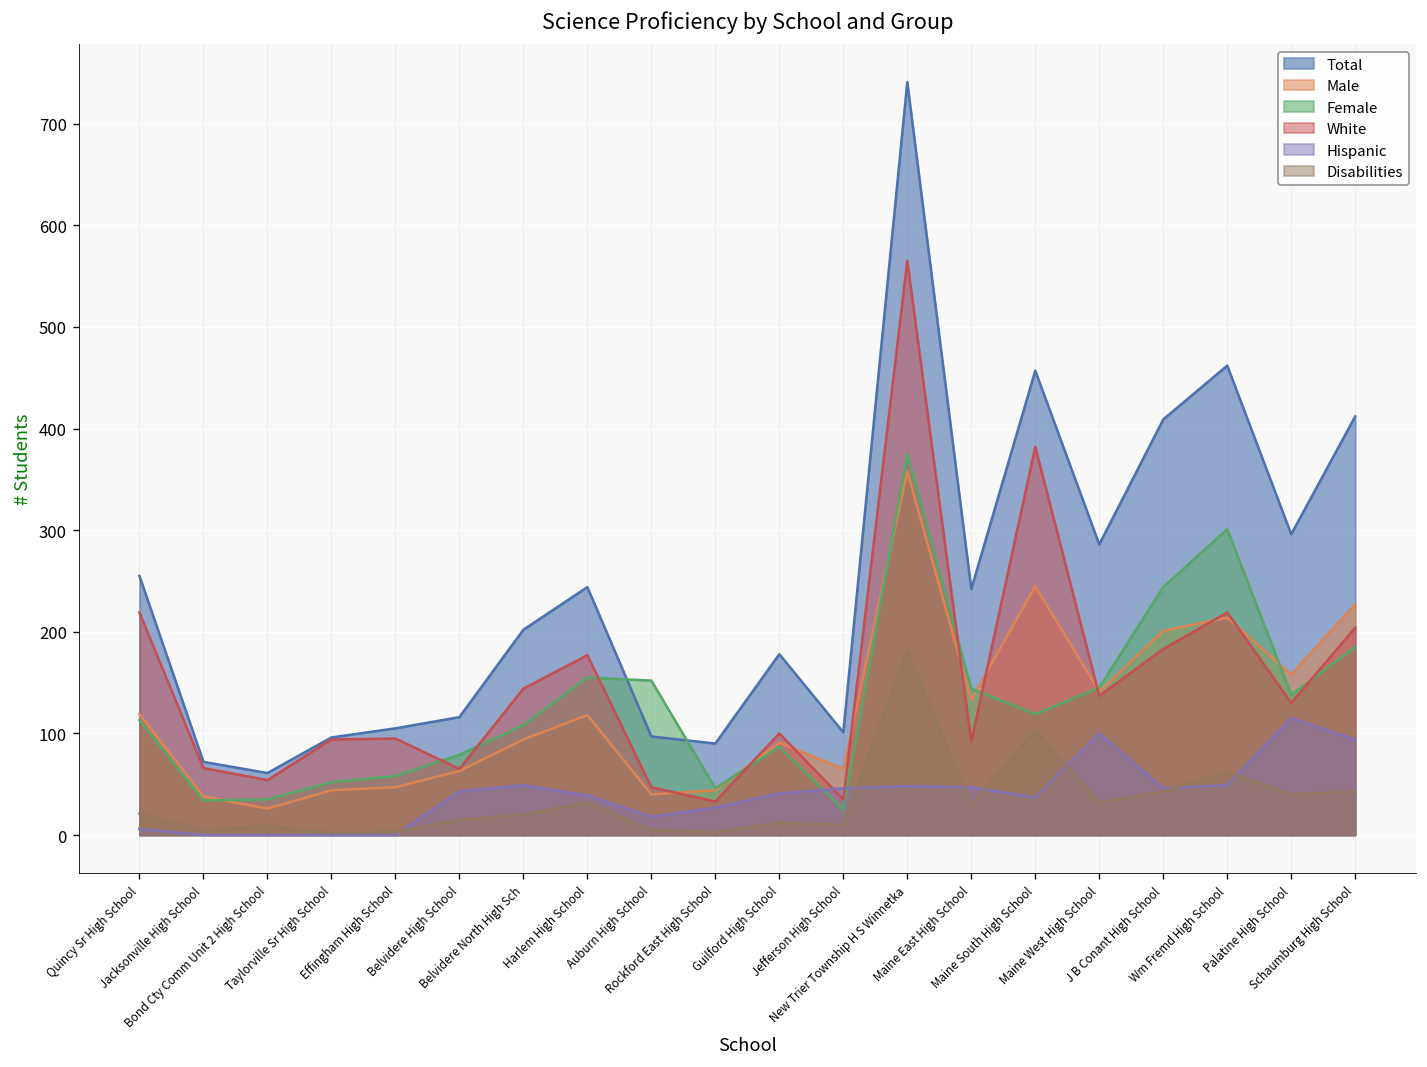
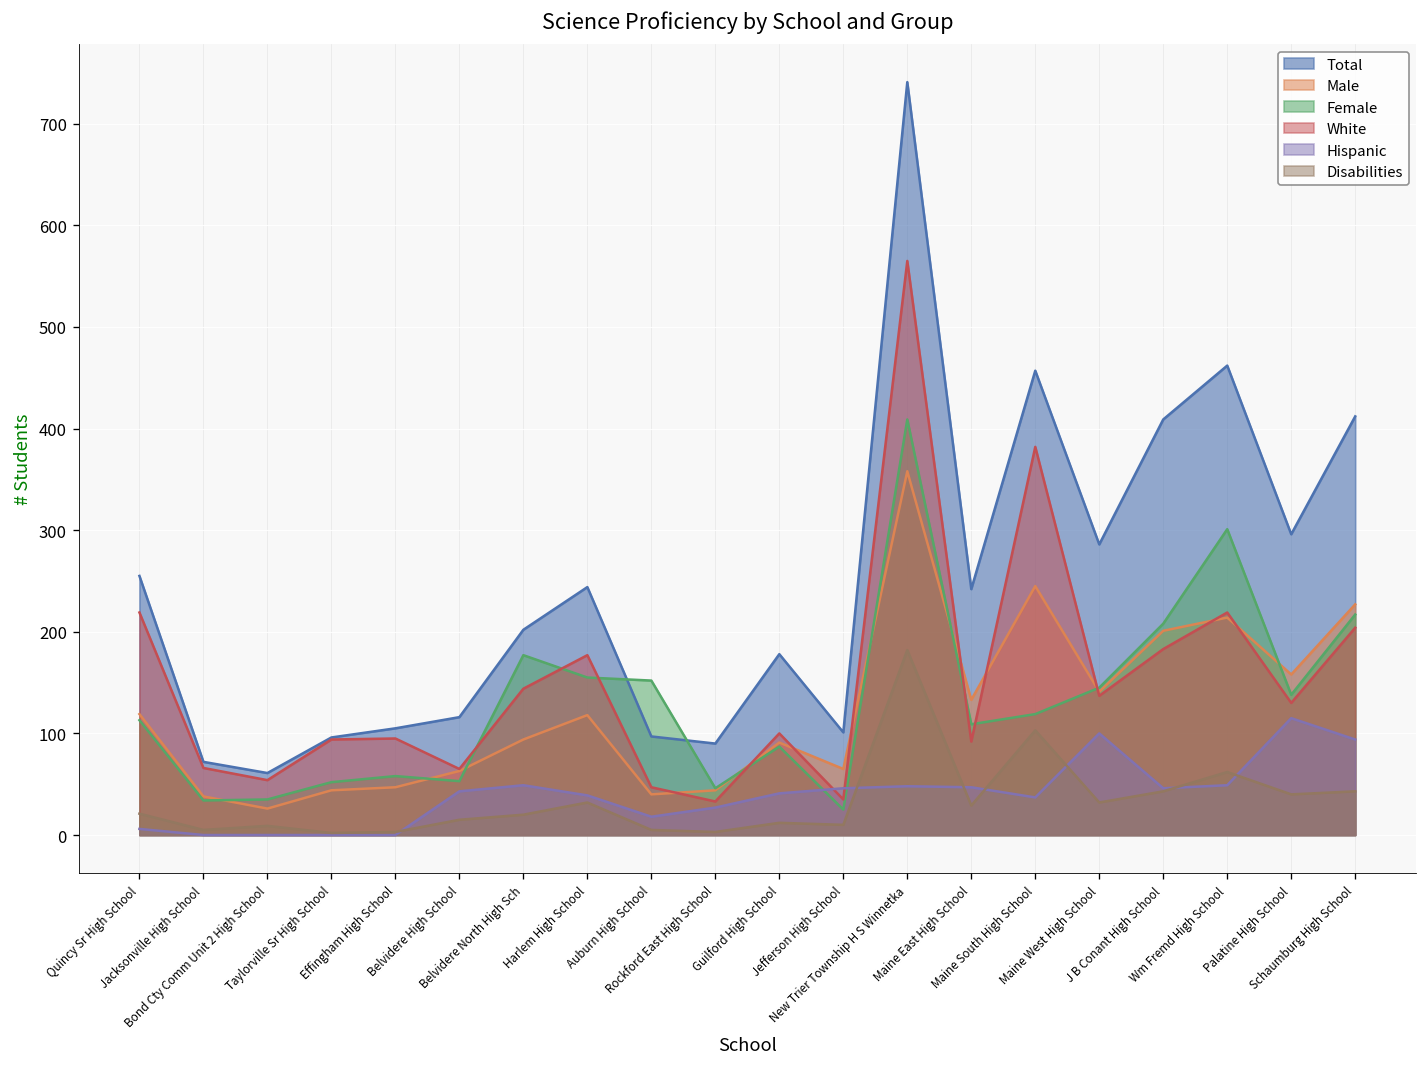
  {
    "Female": {
      "Quincy Sr High School": 110,
      "Jacksonville High School": 30,
      "Bond Cty Comm Unit 2 High School": 40,
      "Taylorville Sr High School": 50,
      "Effingham High School": 60,
-     "Belvidere High School": 80,
-     "Belvidere North High Sch": 110,
+     "Belvidere High School": 50,
+     "Belvidere North High Sch": 180,
      "Harlem High School": 160,
      "Auburn High School": 150,
      "Guilford High School": 90,
      "Jefferson High School": 30,
-     "New Trier Township H S Winnetka": 380,
-     "Maine East High School": 140,
+     "New Trier Township H S Winnetka": 410,
+     "Maine East High School": 110,
      "Maine South High School": 120,
      "Maine West High School": 150,
-     "J B Conant High School": 240,
+     "J B Conant High School": 210,
      "Wm Fremd High School": 300,
      "Palatine High School": 140,
-     "Schaumburg High School": 190
+     "Schaumburg High School": 220
    }
  }
